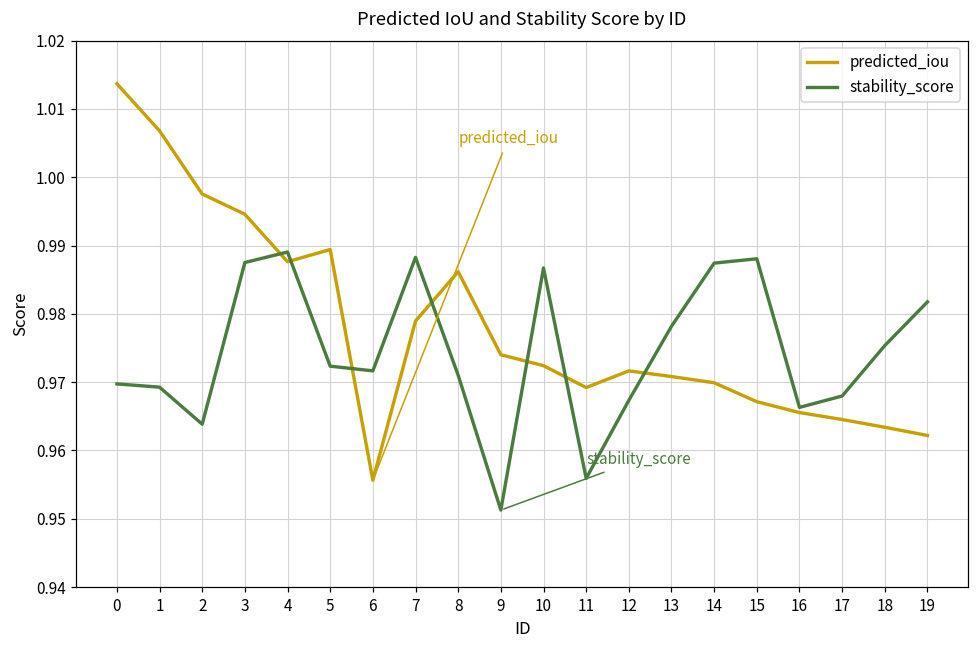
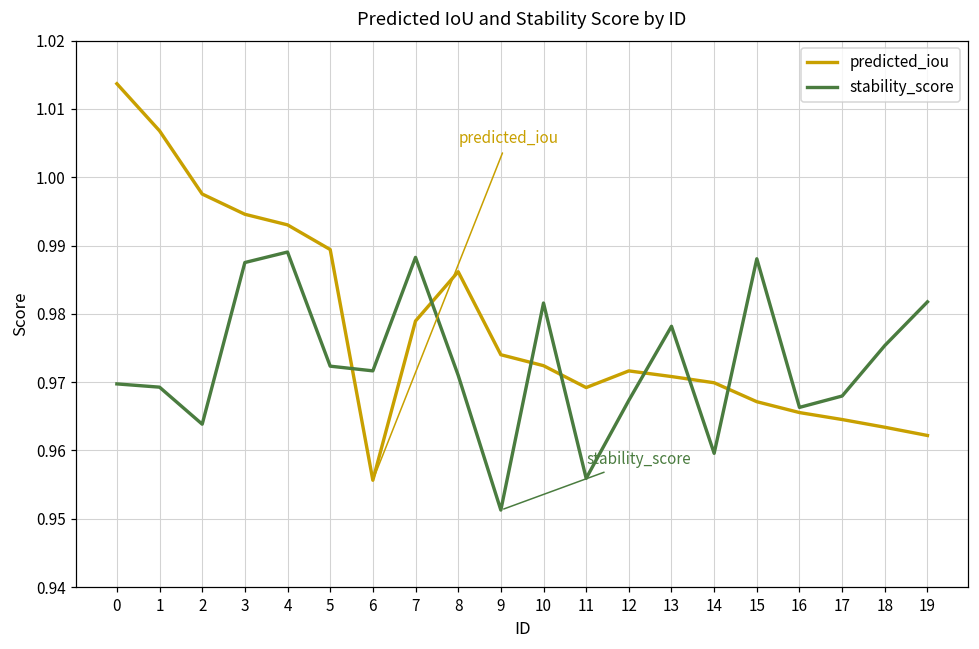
  {
    "predicted_iou": {
      "0": 1.014,
      "1": 1.007,
      "2": 0.998,
      "3": 0.995,
-     "4": 0.988,
+     "4": 0.993,
      "5": 0.989,
      "6": 0.956,
      "7": 0.979,
      "8": 0.986,
      "9": 0.974,
      "10": 0.972,
      "11": 0.969,
      "12": 0.972,
      "13": 0.971,
      "14": 0.970,
      "15": 0.967,
      "16": 0.966,
      "17": 0.965,
      "18": 0.963,
      "19": 0.962
    },
    "stability_score": {
      "0": 0.970,
      "1": 0.969,
      "2": 0.964,
      "3": 0.988,
      "4": 0.989,
      "5": 0.972,
      "6": 0.972,
      "7": 0.988,
      "8": 0.971,
      "9": 0.951,
-     "10": 0.987,
+     "10": 0.982,
      "11": 0.956,
      "12": 0.967,
      "13": 0.978,
-     "14": 0.987,
+     "14": 0.960,
      "15": 0.988,
      "16": 0.966,
      "17": 0.968,
      "18": 0.975,
      "19": 0.982
    }
  }
